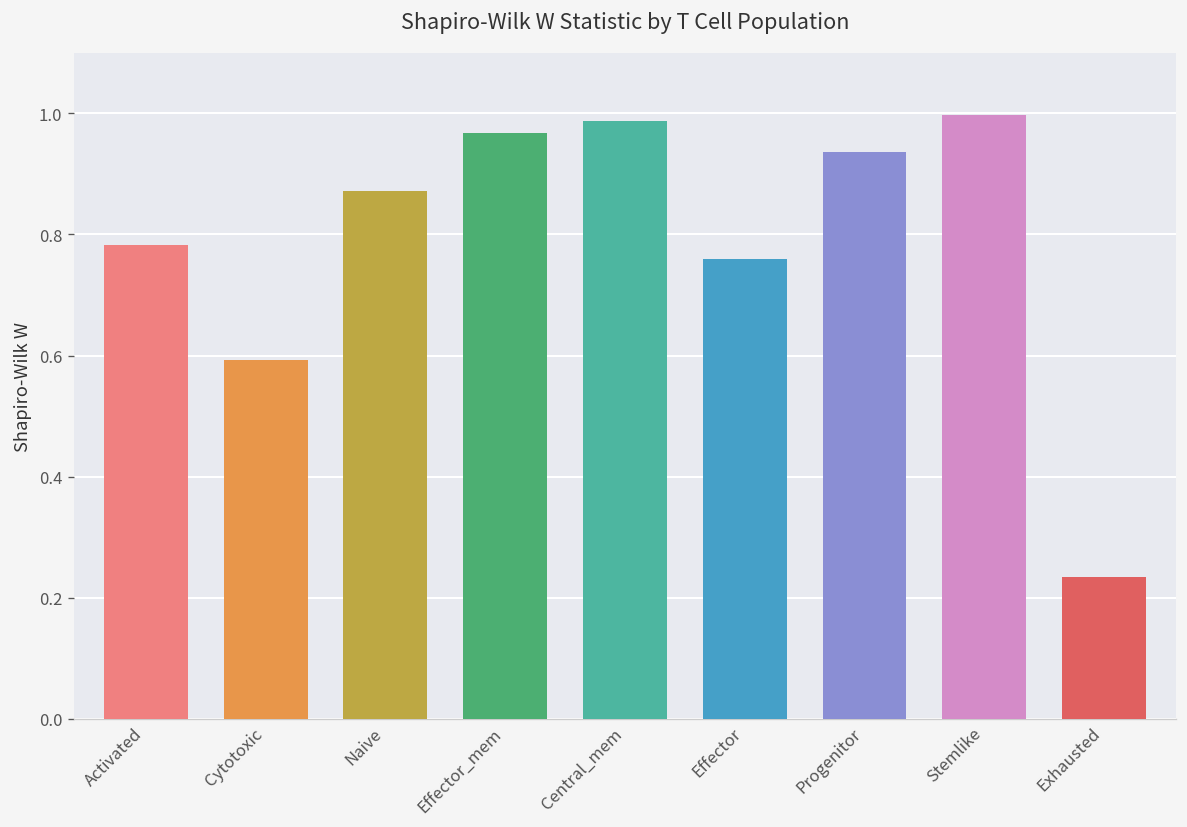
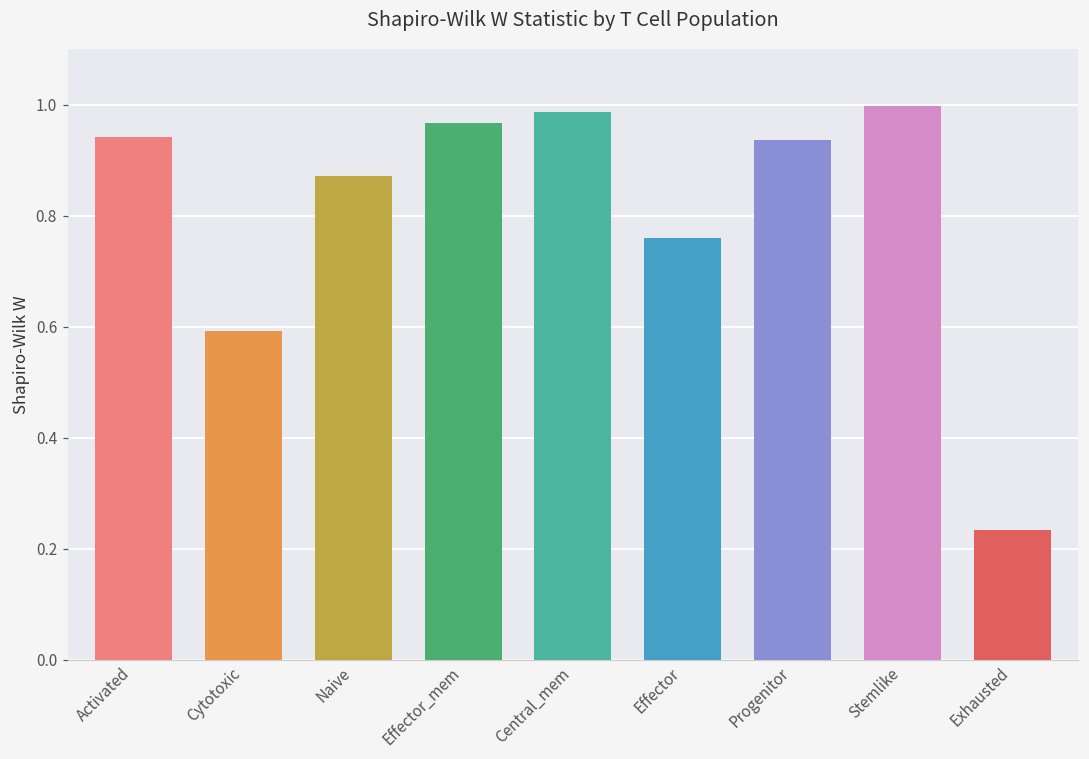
  {
-   "Activated": 0.78,
+   "Activated": 0.94,
    "Cytotoxic": 0.59,
    "Naive": 0.87,
    "Effector_mem": 0.97,
    "Central_mem": 0.99,
    "Effector": 0.76,
    "Progenitor": 0.94,
    "Stemlike": 1.00,
    "Exhausted": 0.23
  }
